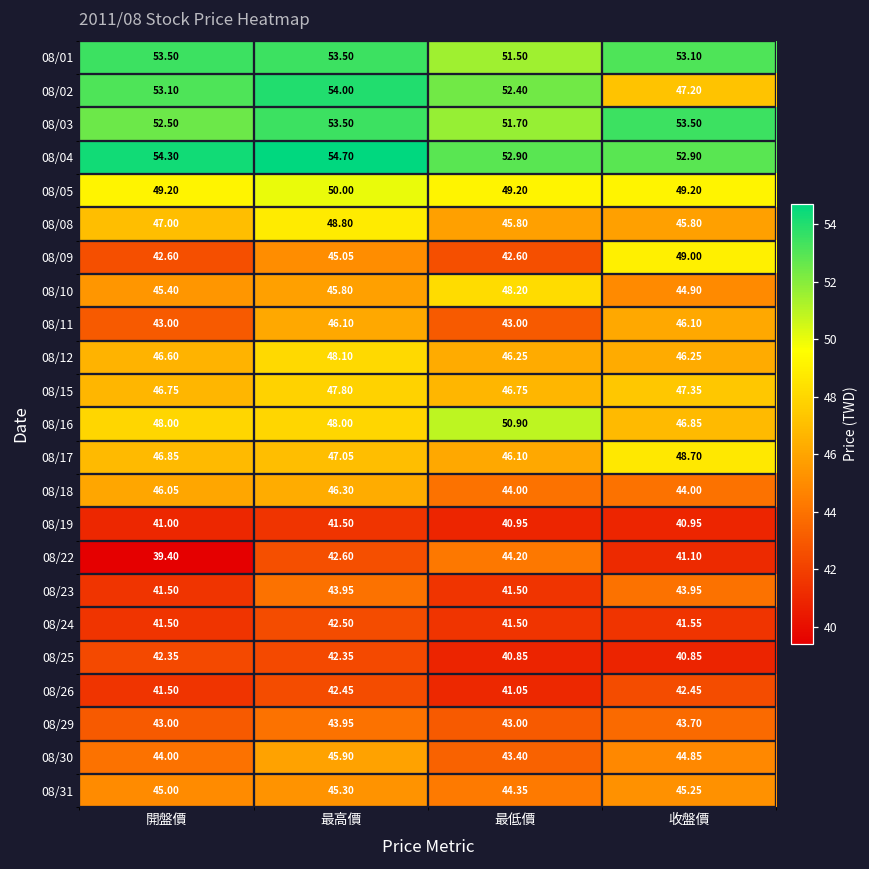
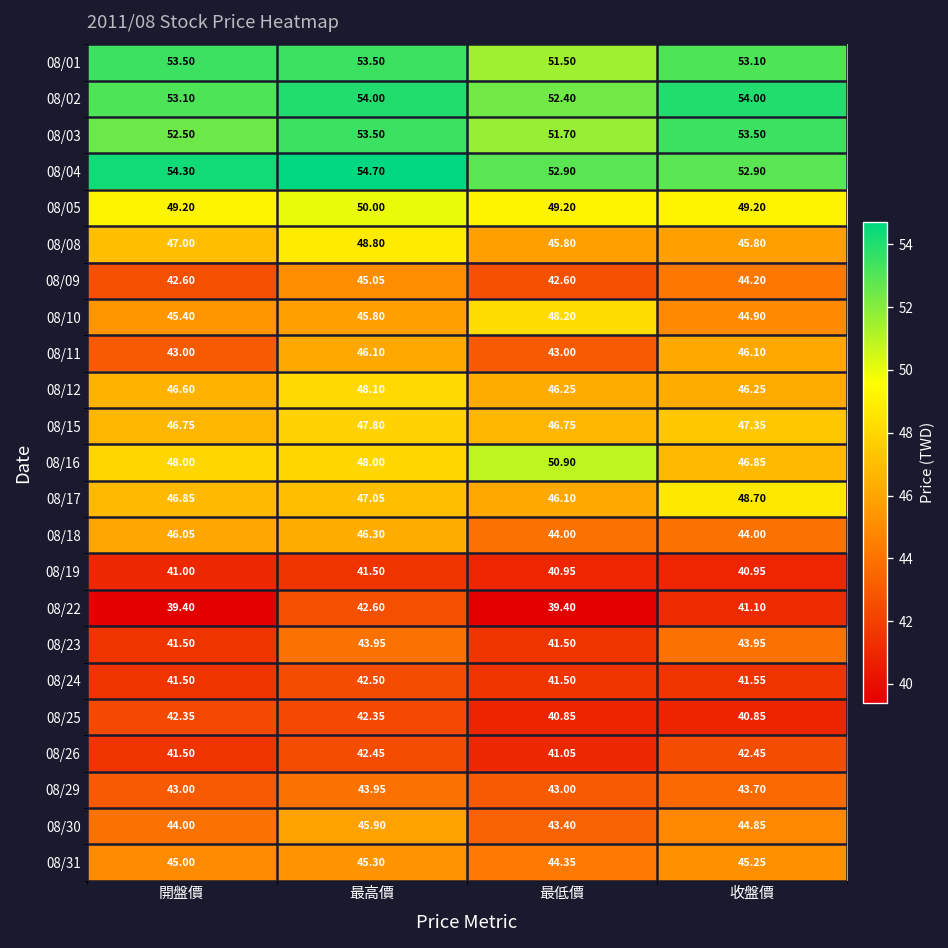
  {
    "08/01": {
      "開盤價": 53.50,
      "最高價": 53.50,
      "最低價": 51.50,
      "收盤價": 53.10
    },
    "08/02": {
      "開盤價": 53.10,
      "最高價": 54.00,
      "最低價": 52.40,
-     "收盤價": 47.20
+     "收盤價": 54.00
    },
    "08/03": {
      "開盤價": 52.50,
      "最高價": 53.50,
      "最低價": 51.70,
      "收盤價": 53.50
    },
    "08/04": {
      "開盤價": 54.30,
      "最高價": 54.70,
      "最低價": 52.90,
      "收盤價": 52.90
    },
    "08/05": {
      "開盤價": 49.20,
      "最高價": 50.00,
      "最低價": 49.20,
      "收盤價": 49.20
    },
    "08/08": {
      "開盤價": 47.00,
      "最高價": 48.80,
      "最低價": 45.80,
      "收盤價": 45.80
    },
    "08/09": {
      "開盤價": 42.60,
      "最高價": 45.05,
      "最低價": 42.60,
-     "收盤價": 49.00
+     "收盤價": 44.20
    },
    "08/10": {
      "開盤價": 45.40,
      "最高價": 45.80,
      "最低價": 48.20,
      "收盤價": 44.90
    },
    "08/11": {
      "開盤價": 43.00,
      "最高價": 46.10,
      "最低價": 43.00,
      "收盤價": 46.10
    },
    "08/12": {
      "開盤價": 46.60,
      "最高價": 48.10,
      "最低價": 46.25,
      "收盤價": 46.25
    },
    "08/15": {
      "開盤價": 46.75,
      "最高價": 47.80,
      "最低價": 46.75,
      "收盤價": 47.35
    },
    "08/16": {
      "開盤價": 48.00,
      "最高價": 48.00,
      "最低價": 50.90,
      "收盤價": 46.85
    },
    "08/17": {
      "開盤價": 46.85,
      "最高價": 47.05,
      "最低價": 46.10,
      "收盤價": 48.70
    },
    "08/18": {
      "開盤價": 46.05,
      "最高價": 46.30,
      "最低價": 44.00,
      "收盤價": 44.00
    },
    "08/19": {
      "開盤價": 41.00,
      "最高價": 41.50,
      "最低價": 40.95,
      "收盤價": 40.95
    },
    "08/22": {
      "開盤價": 39.40,
      "最高價": 42.60,
-     "最低價": 44.20,
+     "最低價": 39.40,
      "收盤價": 41.10
    },
    "08/23": {
      "開盤價": 41.50,
      "最高價": 43.95,
      "最低價": 41.50,
      "收盤價": 43.95
    },
    "08/24": {
      "開盤價": 41.50,
      "最高價": 42.50,
      "最低價": 41.50,
      "收盤價": 41.55
    },
    "08/25": {
      "開盤價": 42.35,
      "最高價": 42.35,
      "最低價": 40.85,
      "收盤價": 40.85
    },
    "08/26": {
      "開盤價": 41.50,
      "最高價": 42.45,
      "最低價": 41.05,
      "收盤價": 42.45
    },
    "08/29": {
      "開盤價": 43.00,
      "最高價": 43.95,
      "最低價": 43.00,
      "收盤價": 43.70
    },
    "08/30": {
      "開盤價": 44.00,
      "最高價": 45.90,
      "最低價": 43.40,
      "收盤價": 44.85
    },
    "08/31": {
      "開盤價": 45.00,
      "最高價": 45.30,
      "最低價": 44.35,
      "收盤價": 45.25
    }
  }
